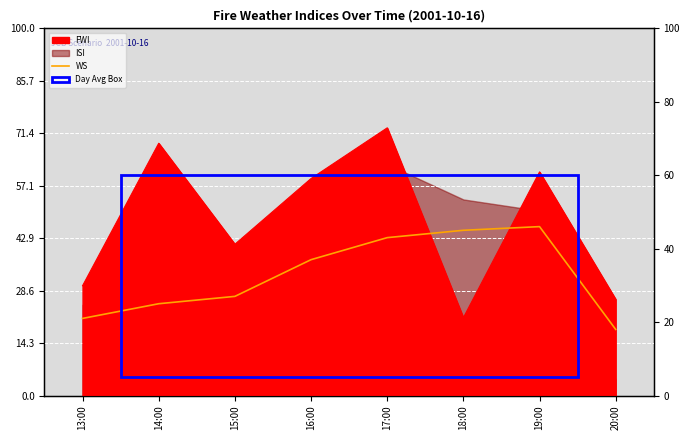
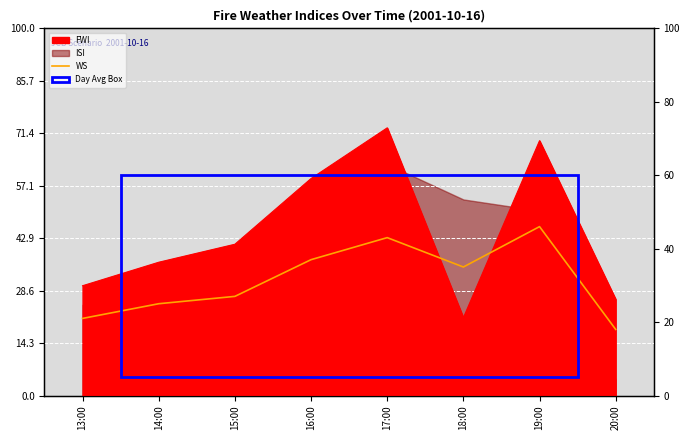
  {
    "FWI": {
      "13:00": 30,
-     "14:00": 69,
+     "14:00": 36,
      "15:00": 41,
      "16:00": 59,
      "17:00": 73,
      "18:00": 21,
-     "19:00": 61,
+     "19:00": 69,
      "20:00": 26
    },
    "WS": {
      "13:00": 21,
      "14:00": 25,
      "15:00": 27,
      "16:00": 37,
      "17:00": 43,
-     "18:00": 45,
+     "18:00": 35,
      "19:00": 46,
      "20:00": 18
    },
    "ISI": {
      "13:00": 25,
      "14:00": 18,
      "15:00": 22,
      "16:00": 39,
      "17:00": 63,
      "18:00": 53,
      "19:00": 50,
      "20:00": 4
    }
  }
